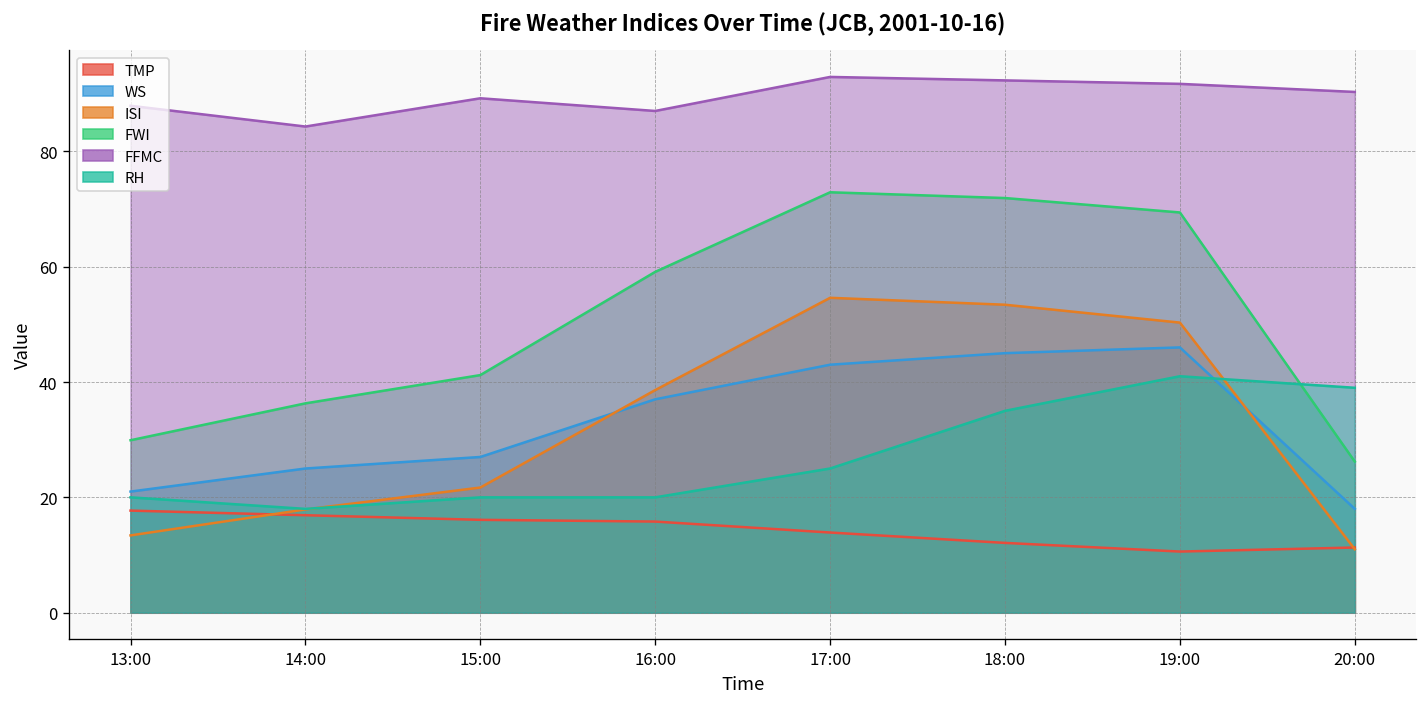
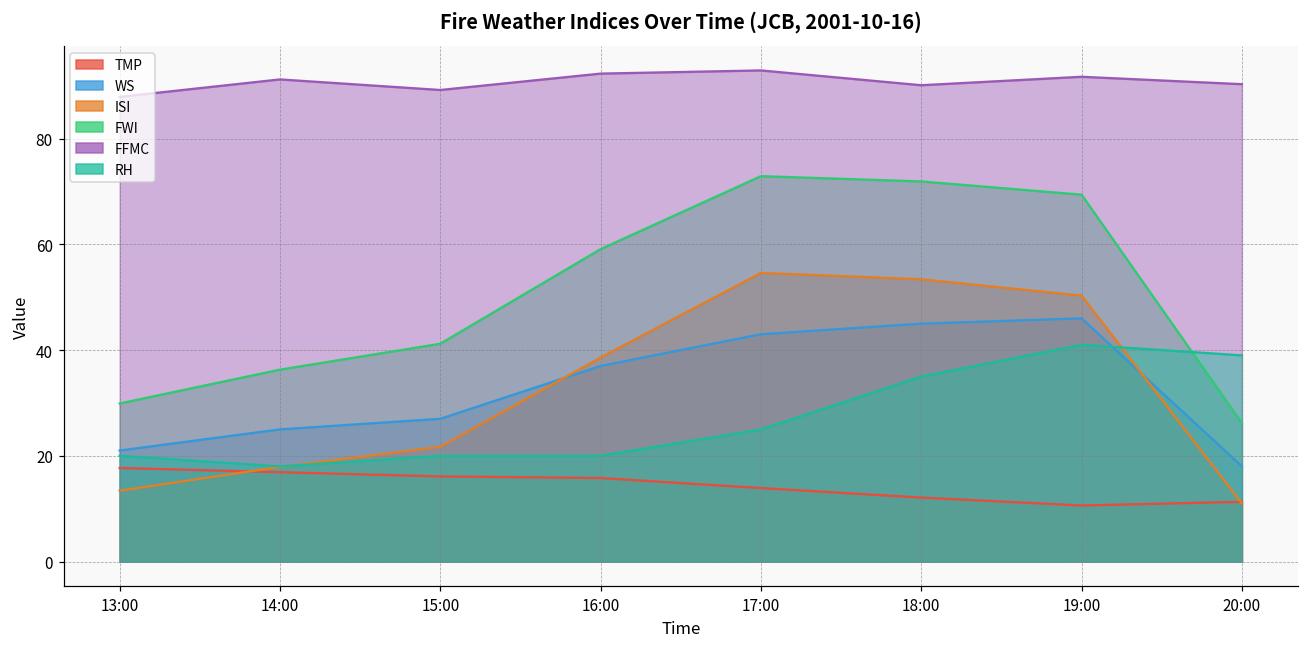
  {
    "FFMC": {
-     "14:00": 84,
+     "14:00": 91,
      "15:00": 89,
-     "16:00": 87,
+     "16:00": 92,
      "17:00": 93,
-     "18:00": 92,
+     "18:00": 90,
      "19:00": 92,
      "20:00": 90
    }
  }
